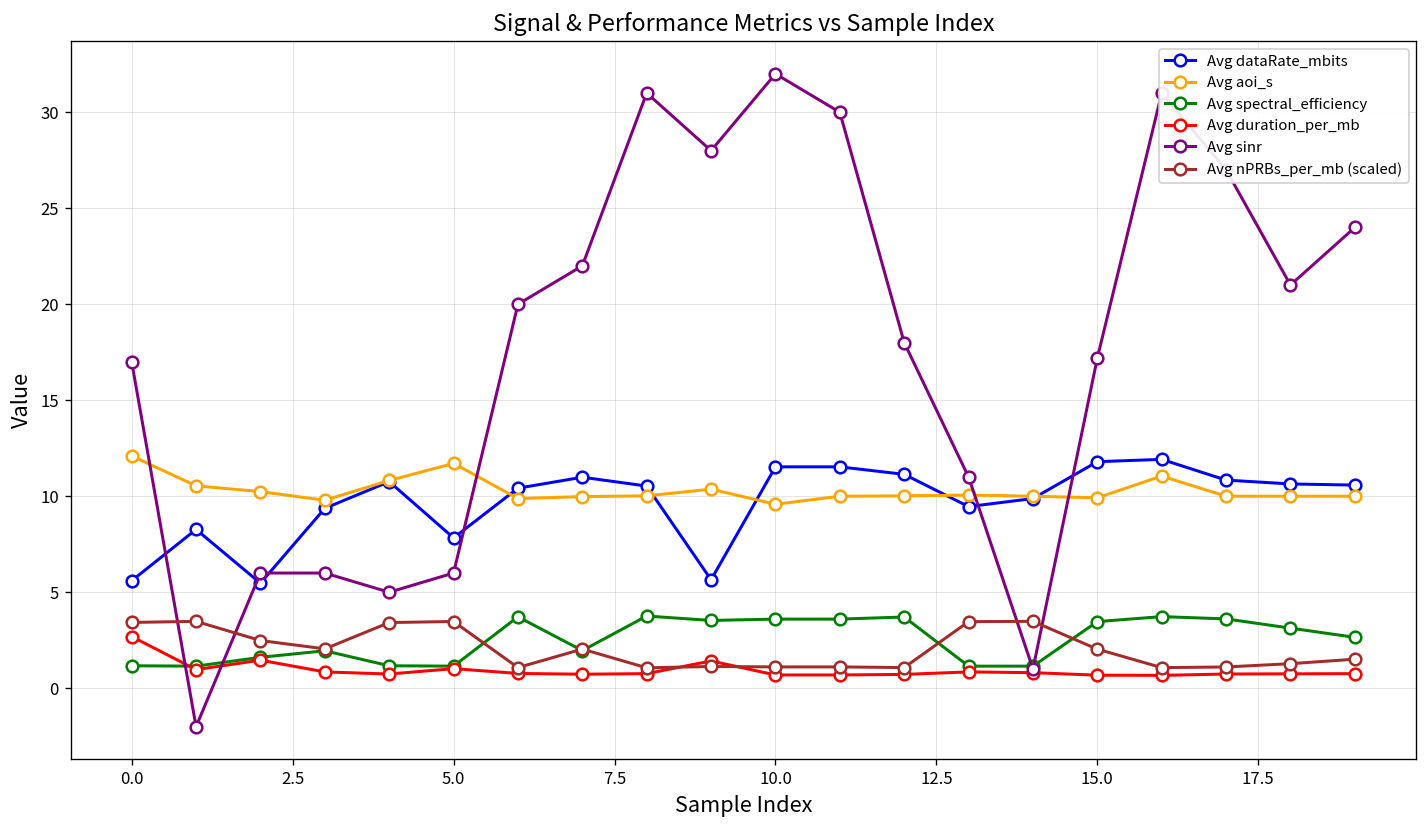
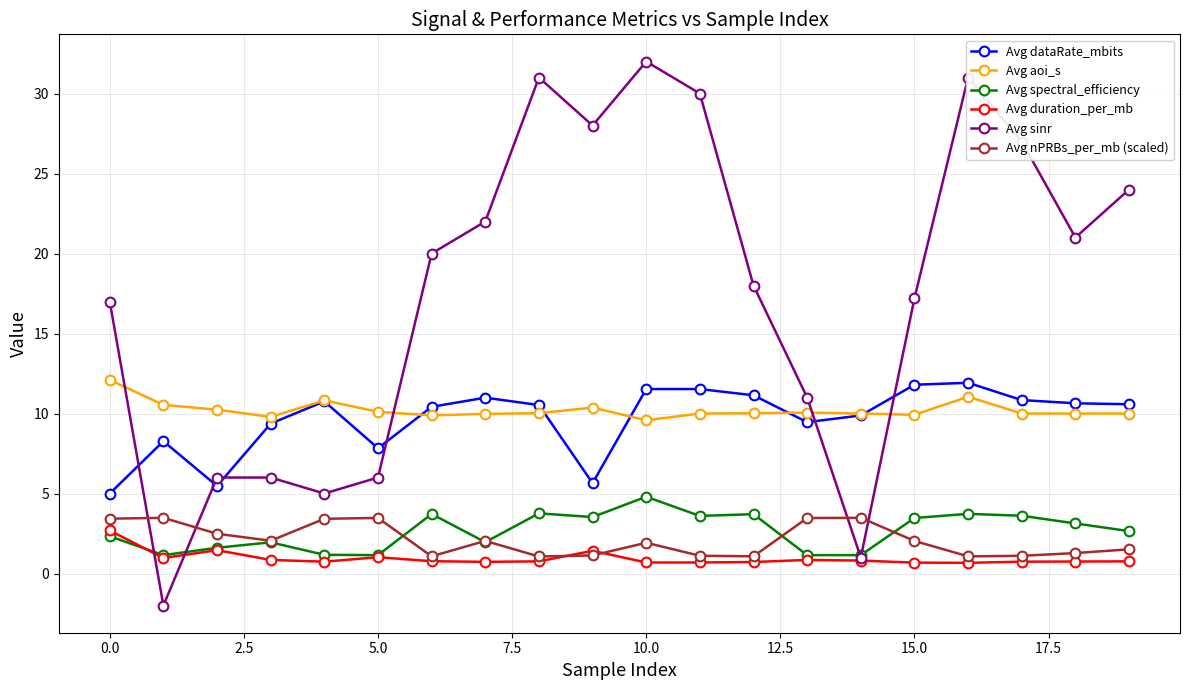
  {
    "Avg dataRate_mbits": {
-     "0.0": 5.6,
+     "0.0": 5.0,
      "5.0": 7.8,
      "10.0": 11.5,
      "15.0": 11.8
    },
    "Avg aoi_s": {
      "0.0": 12.1,
-     "5.0": 11.7,
+     "5.0": 10.1,
      "10.0": 9.6,
      "15.0": 9.9
    },
    "Avg spectral_efficiency": {
-     "0.0": 1.2,
-     "10.0": 3.6,
+     "0.0": 2.3,
+     "10.0": 4.8,
      "15.0": 3.5
    },
    "Avg duration_per_mb": {
      "0.0": 2.7,
      "10.0": 0.7,
      "15.0": 0.7
    },
    "Avg sinr": {
      "0.0": 17.0,
      "5.0": 6.0,
      "10.0": 32.0,
      "15.0": 17.2
    },
    "Avg nPRBs_per_mb (scaled)": {
      "0.0": 3.4,
      "5.0": 3.5,
-     "10.0": 1.1,
+     "10.0": 1.9,
      "15.0": 2.0
    }
  }
